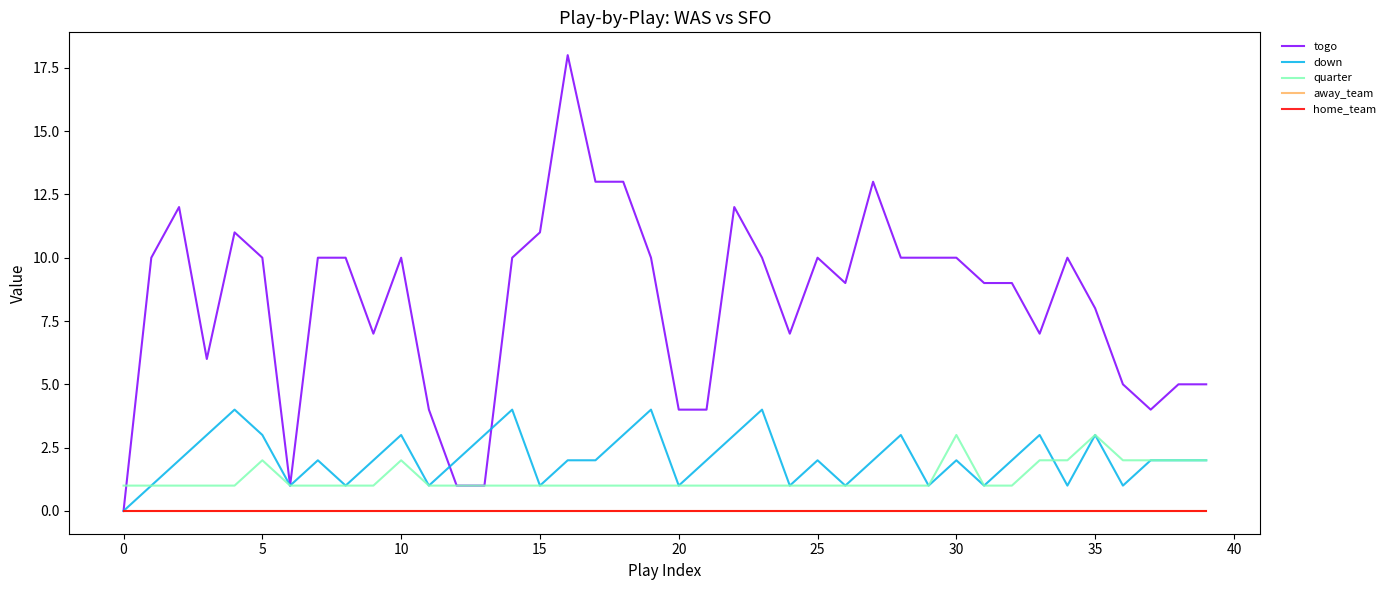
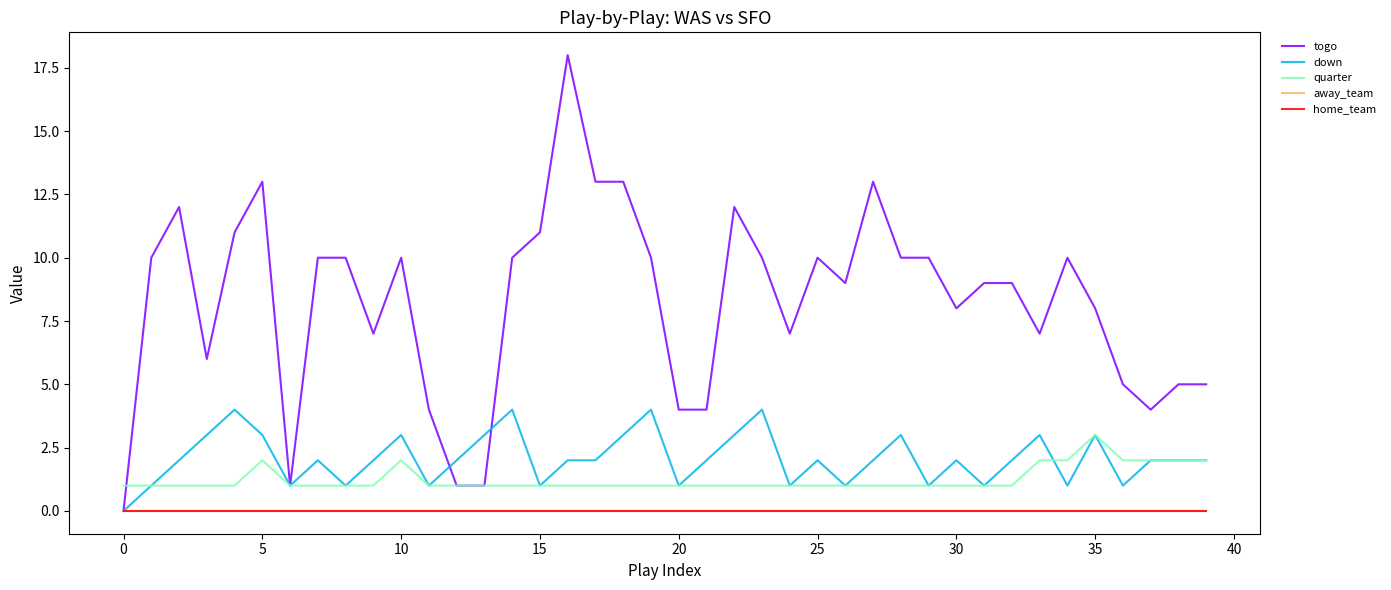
  {
    "togo": {
-     "5": 10,
+     "5": 13,
      "10": 10,
      "15": 11,
      "20": 4,
      "25": 10,
-     "30": 10,
+     "30": 8,
      "35": 8
    },
    "down": {
      "5": 3,
      "10": 3,
      "25": 2,
      "30": 2
    },
    "quarter": {
      "0": 1,
      "5": 2,
      "10": 2,
      "25": 1,
-     "30": 3
+     "30": 1
    },
    "home_team": {
      "5": 0,
      "10": 0,
      "15": 0,
      "20": 0,
      "25": 0,
      "30": 0,
      "35": 0
    }
  }
